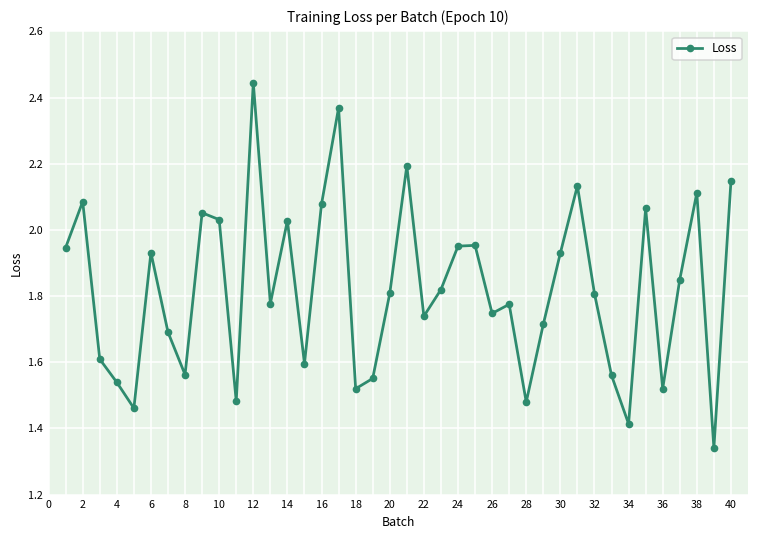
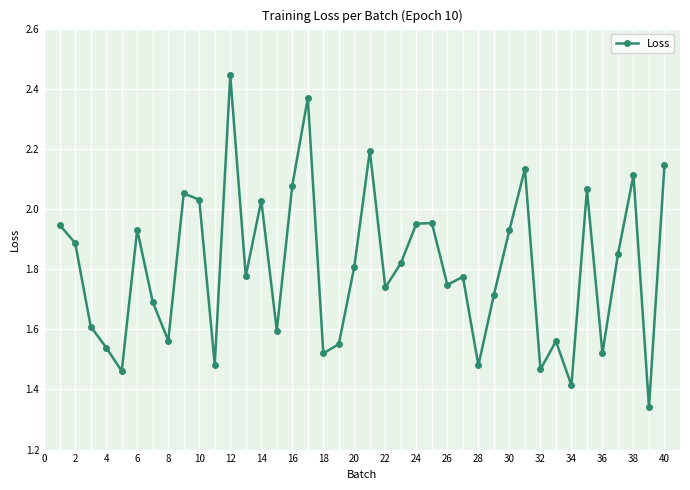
  {
-   "2": 2.09,
+   "2": 1.89,
    "4": 1.54,
    "6": 1.93,
    "8": 1.56,
    "10": 2.03,
    "12": 2.45,
    "14": 2.03,
    "16": 2.08,
    "18": 1.52,
    "20": 1.81,
    "22": 1.74,
    "24": 1.95,
    "26": 1.75,
    "28": 1.48,
    "30": 1.93,
-   "32": 1.81,
+   "32": 1.47,
    "34": 1.41,
    "36": 1.52,
    "38": 2.11,
    "40": 2.15
  }
